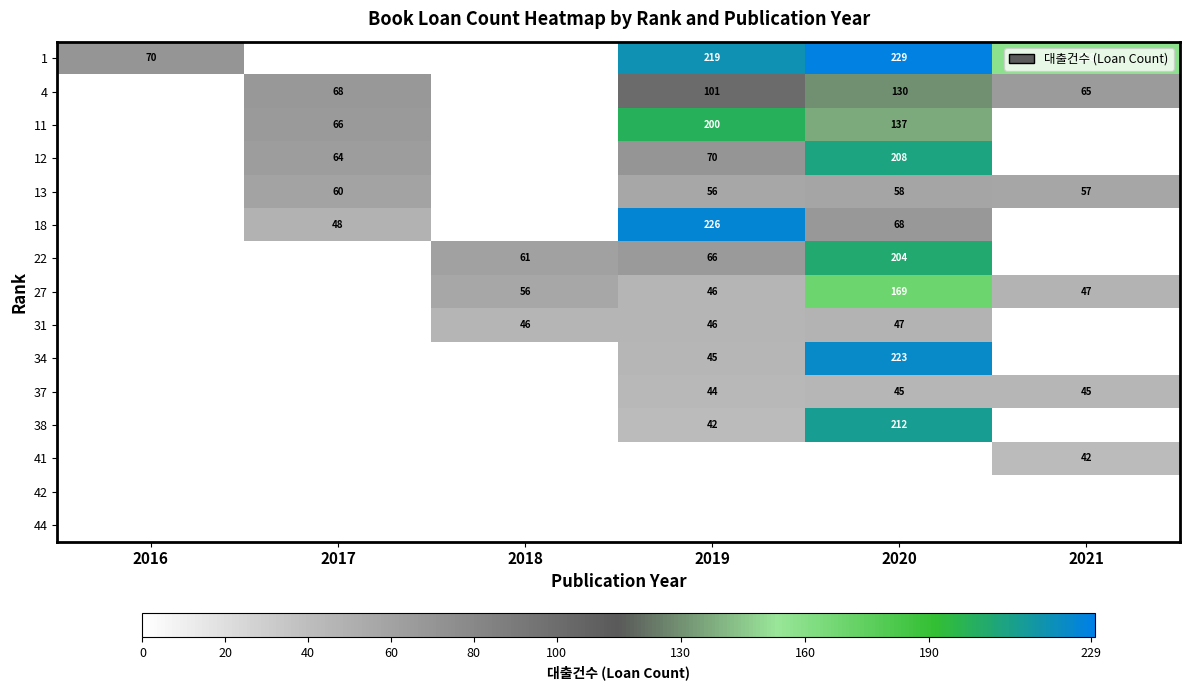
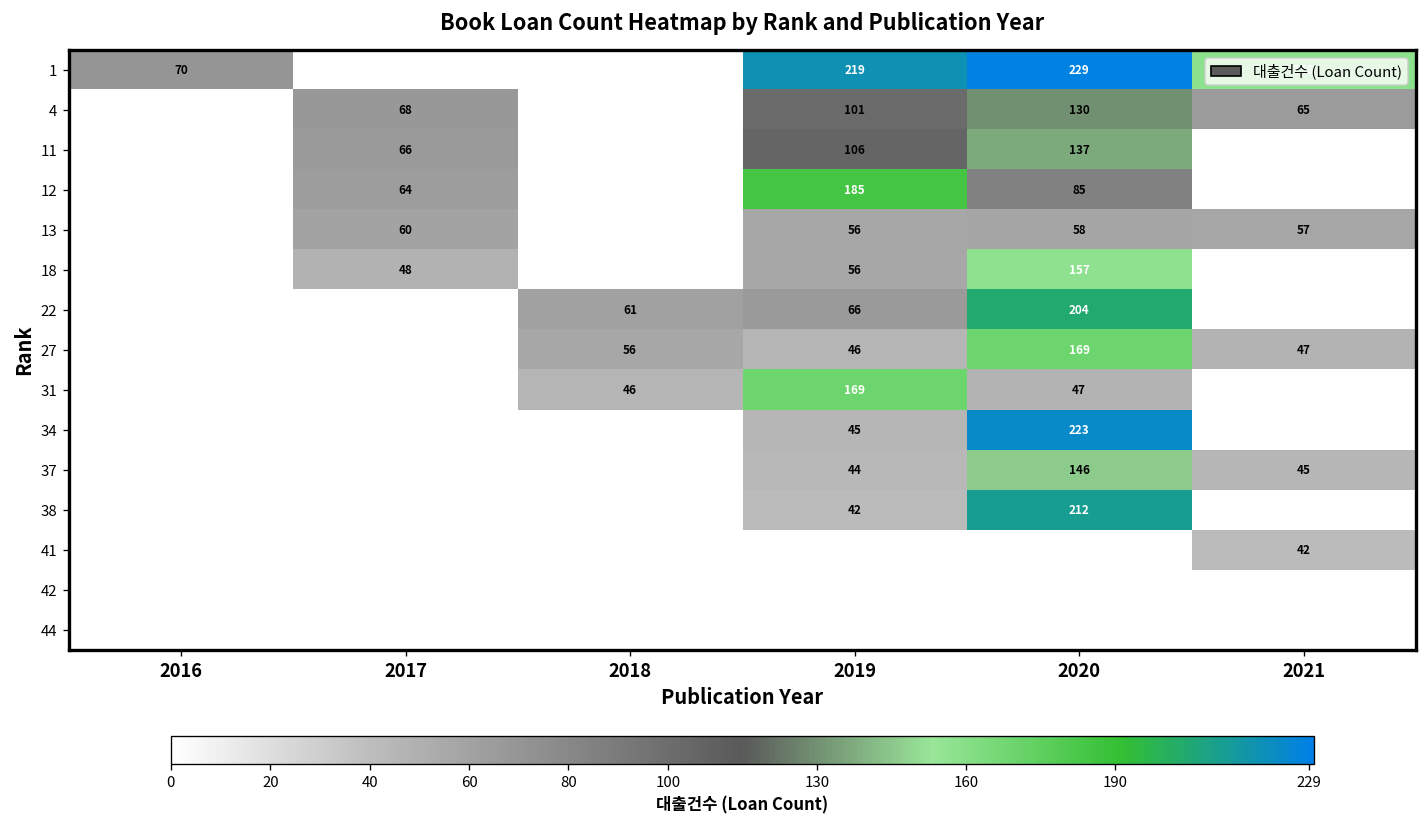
  {
    "1": {
      "2016": 70,
      "2019": 219,
      "2020": 229
    },
    "4": {
      "2017": 68,
      "2019": 101,
      "2020": 130,
      "2021": 65
    },
    "11": {
      "2017": 66,
-     "2019": 200,
+     "2019": 106,
      "2020": 137
    },
    "12": {
      "2017": 64,
-     "2019": 70,
-     "2020": 208
+     "2019": 185,
+     "2020": 85
    },
    "13": {
      "2017": 60,
      "2019": 56,
      "2020": 58,
      "2021": 57
    },
    "18": {
      "2017": 48,
-     "2019": 226,
-     "2020": 68
+     "2019": 56,
+     "2020": 157
    },
    "22": {
      "2018": 61,
      "2019": 66,
      "2020": 204
    },
    "27": {
      "2018": 56,
      "2019": 46,
      "2020": 169,
      "2021": 47
    },
    "31": {
      "2018": 46,
-     "2019": 46,
+     "2019": 169,
      "2020": 47
    },
    "34": {
      "2019": 45,
      "2020": 223
    },
    "37": {
      "2019": 44,
-     "2020": 45,
+     "2020": 146,
      "2021": 45
    },
    "38": {
      "2019": 42,
      "2020": 212
    },
    "41": {
      "2021": 42
    }
  }
